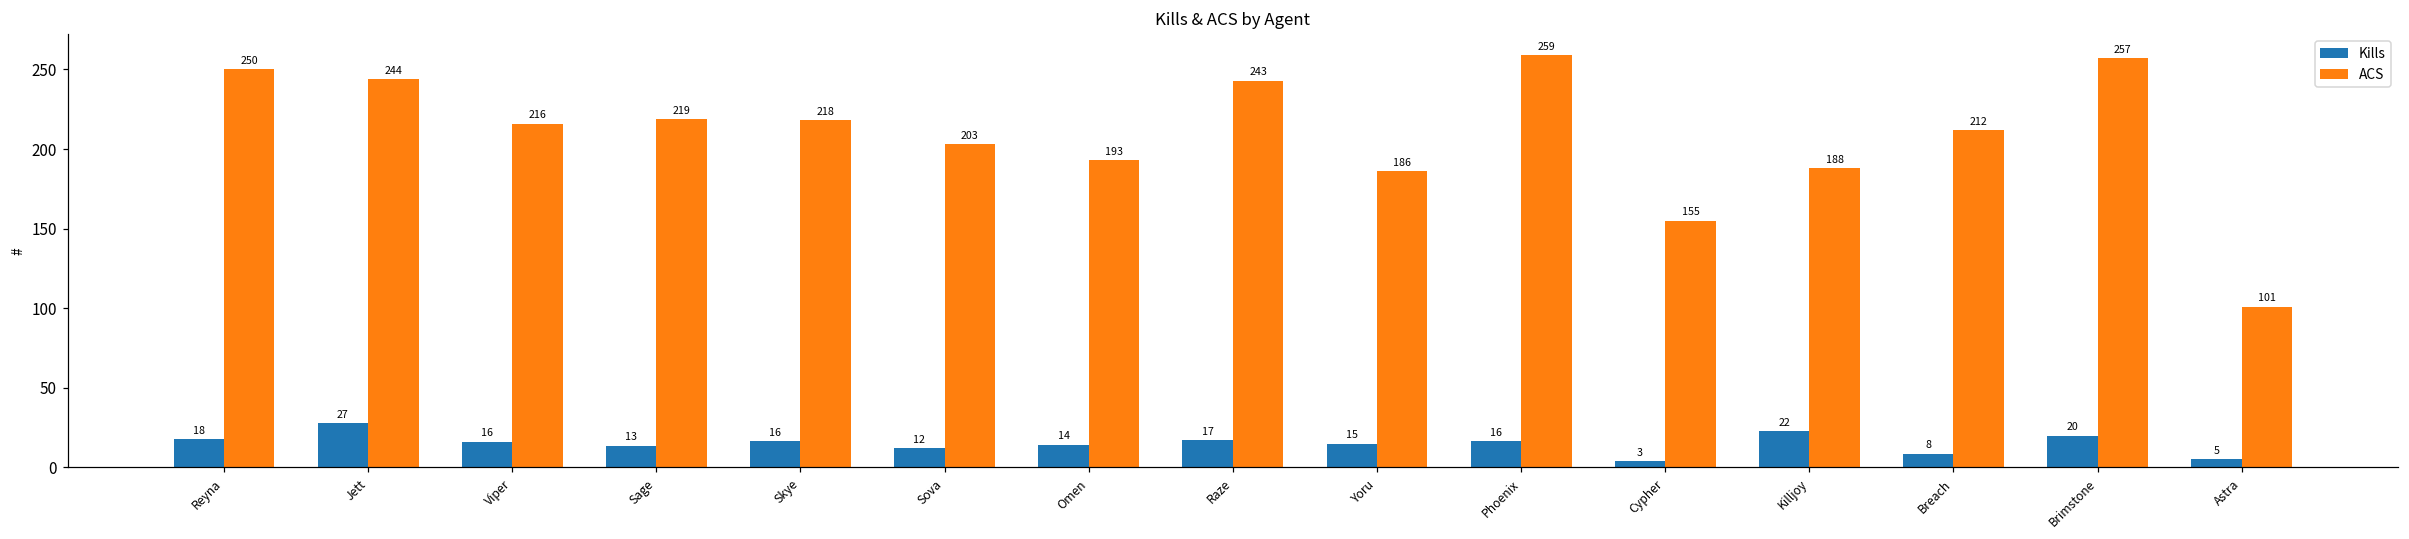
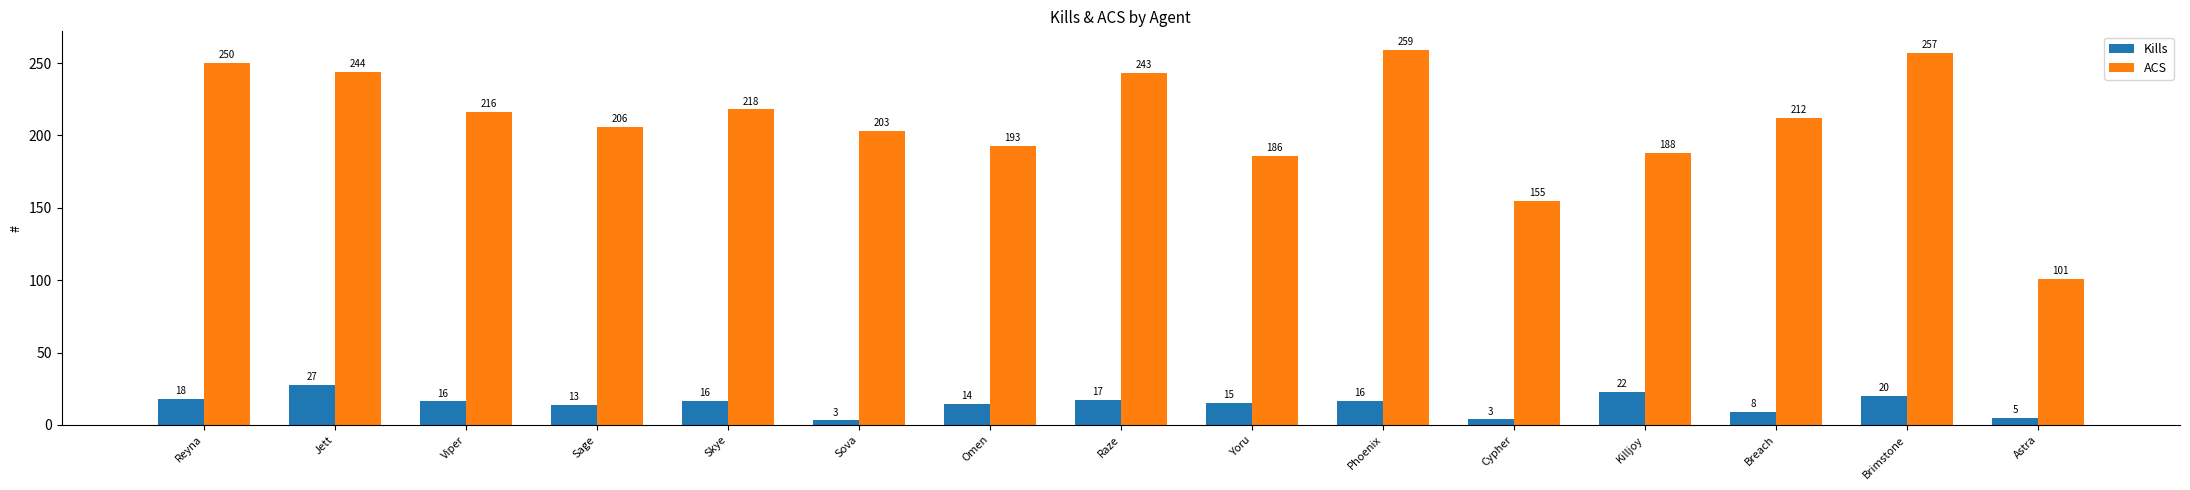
  {
    "Kills": {
      "Reyna": 18,
      "Viper": 16,
      "Skye": 16,
-     "Sova": 12,
+     "Sova": 3,
      "Omen": 14,
      "Raze": 17,
      "Yoru": 15,
      "Brimstone": 20,
      "Astra": 5
    },
    "ACS": {
      "Reyna": 250,
      "Jett": 244,
      "Viper": 216,
-     "Sage": 219,
+     "Sage": 206,
      "Skye": 218,
      "Sova": 203,
      "Omen": 193,
      "Raze": 243,
      "Yoru": 186,
      "Phoenix": 259,
      "Cypher": 155,
      "Killjoy": 188,
      "Breach": 212,
      "Brimstone": 257,
      "Astra": 101
    }
  }
